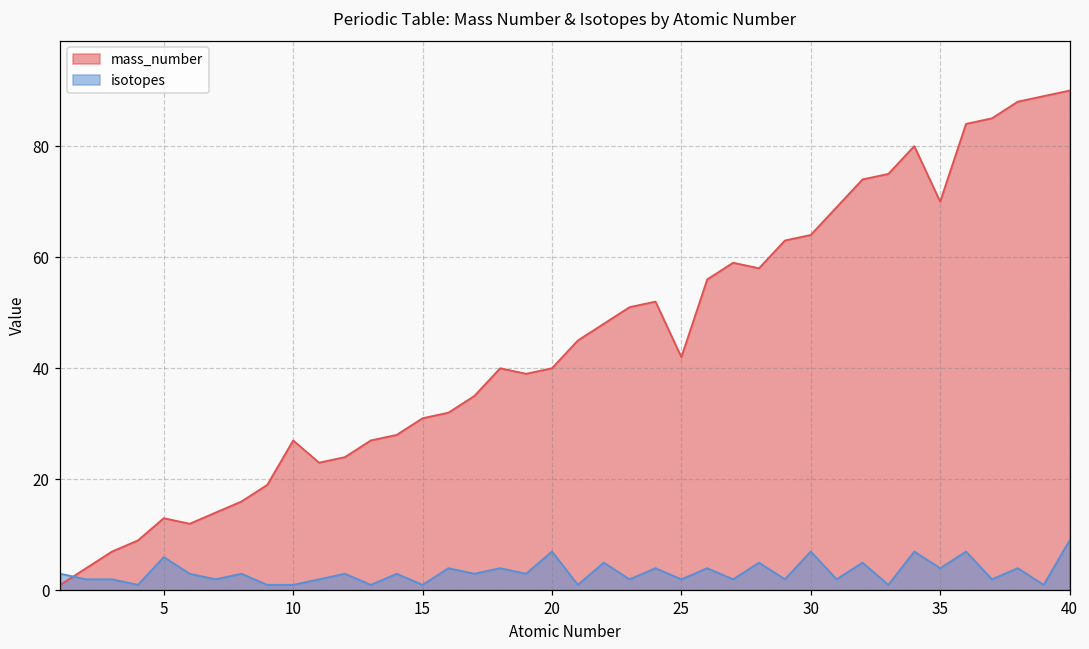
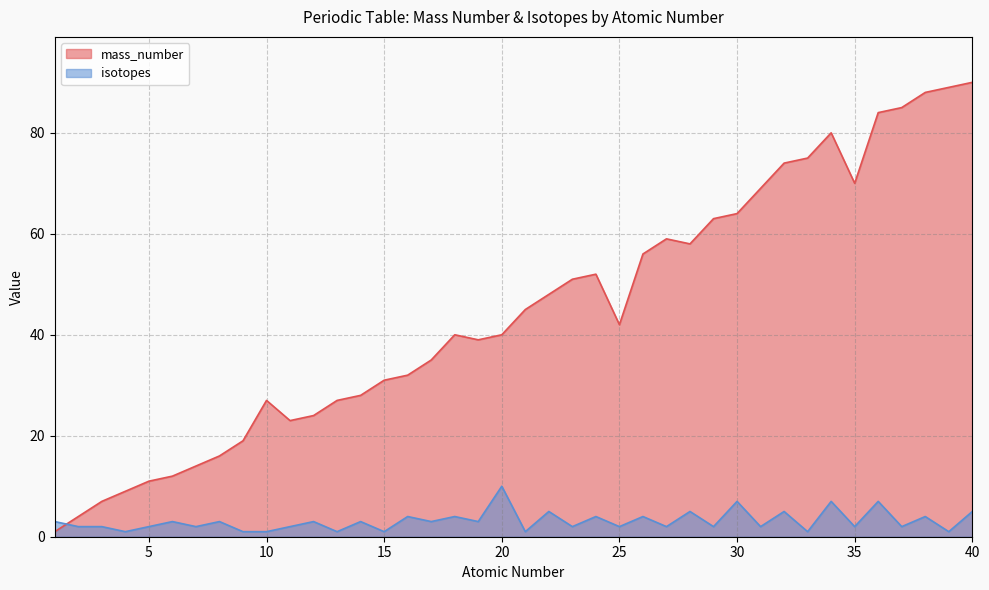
  {
    "mass_number": {
-     "5": 13,
+     "5": 11,
      "10": 27,
      "15": 31,
      "20": 40,
      "25": 42,
      "30": 64,
      "35": 70,
      "40": 90
    },
    "isotopes": {
-     "5": 6,
+     "5": 2,
      "10": 1,
      "15": 1,
-     "20": 7,
+     "20": 10,
      "25": 2,
      "30": 7,
-     "35": 4,
-     "40": 9
+     "35": 2,
+     "40": 5
    }
  }
